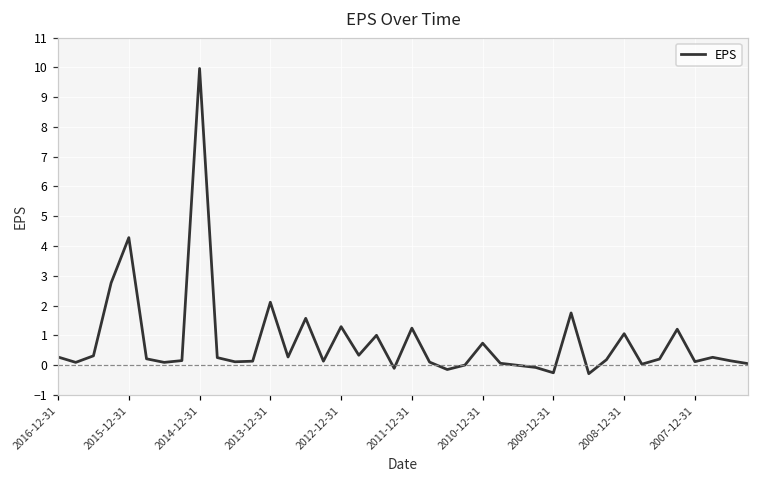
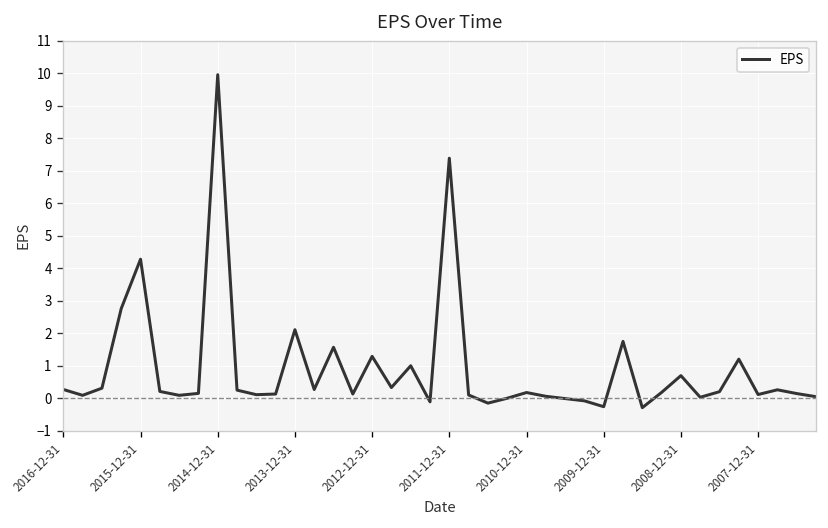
  {
    "2016-12-31": 0.3,
    "2015-12-31": 4.3,
    "2014-12-31": 10.0,
    "2013-12-31": 2.1,
    "2012-12-31": 1.3,
-   "2011-12-31": 1.2,
-   "2010-12-31": 0.7,
+   "2011-12-31": 7.4,
+   "2010-12-31": 0.2,
    "2009-12-31": -0.3,
-   "2008-12-31": 1.1,
+   "2008-12-31": 0.7,
    "2007-12-31": 0.1
  }
